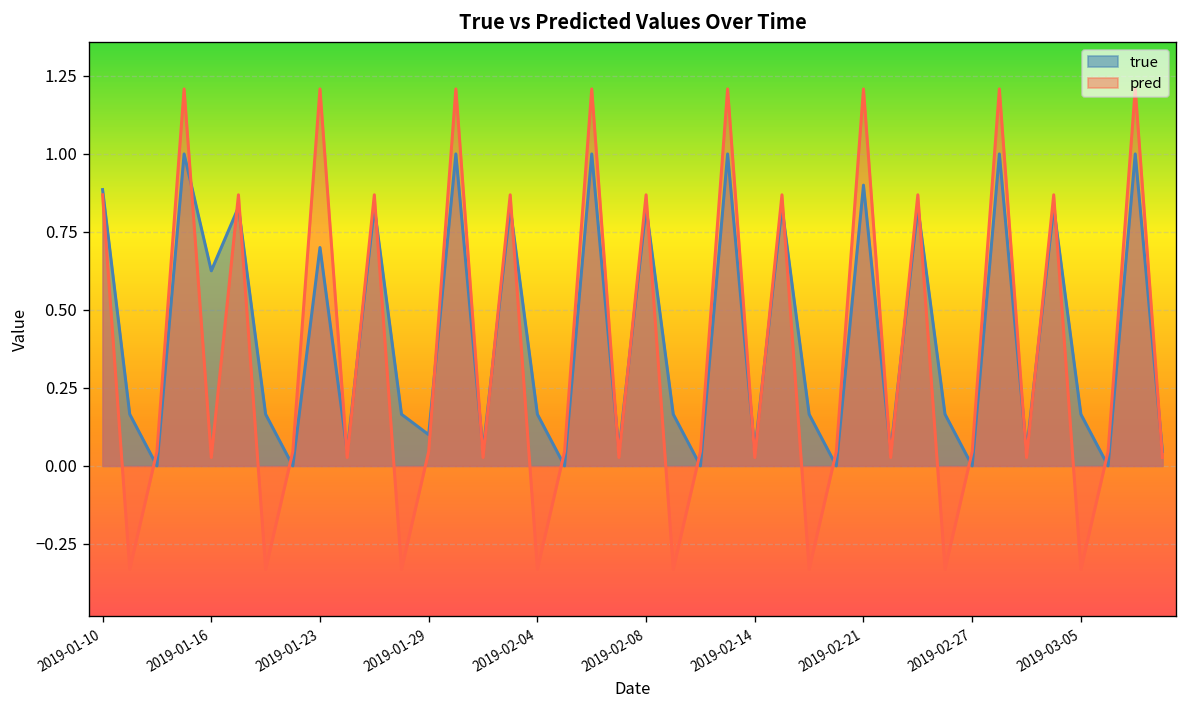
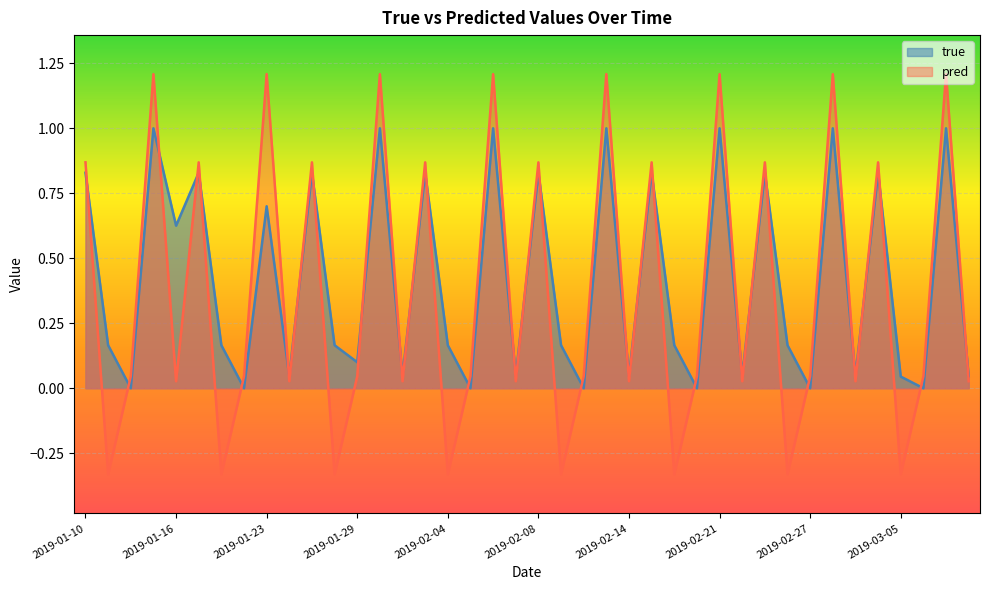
  {
    "true": {
-     "2019-01-10": 0.89,
+     "2019-01-10": 0.83,
      "2019-01-16": 0.63,
      "2019-01-23": 0.70,
      "2019-01-29": 0.10,
      "2019-02-04": 0.17,
      "2019-02-08": 0.83,
      "2019-02-14": 0.05,
-     "2019-02-21": 0.9,
+     "2019-02-21": 1.0,
      "2019-02-27": 0.00,
-     "2019-03-05": 0.17
+     "2019-03-05": 0.04
    }
  }
